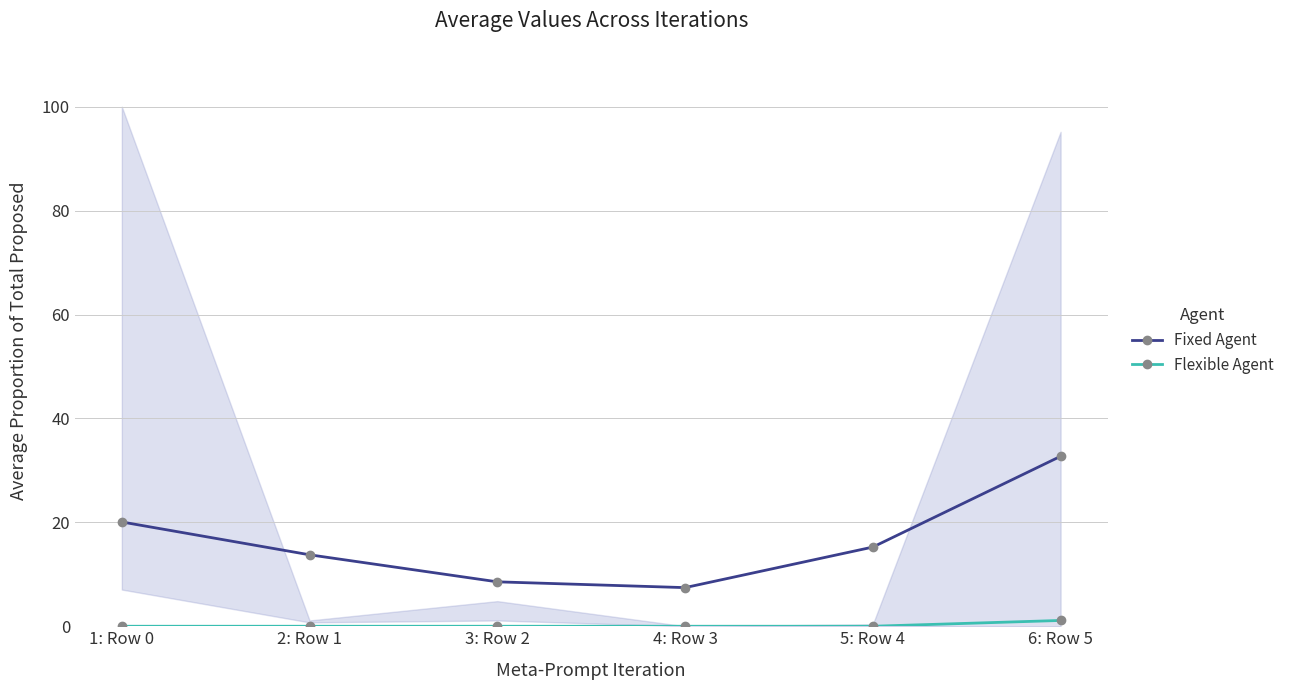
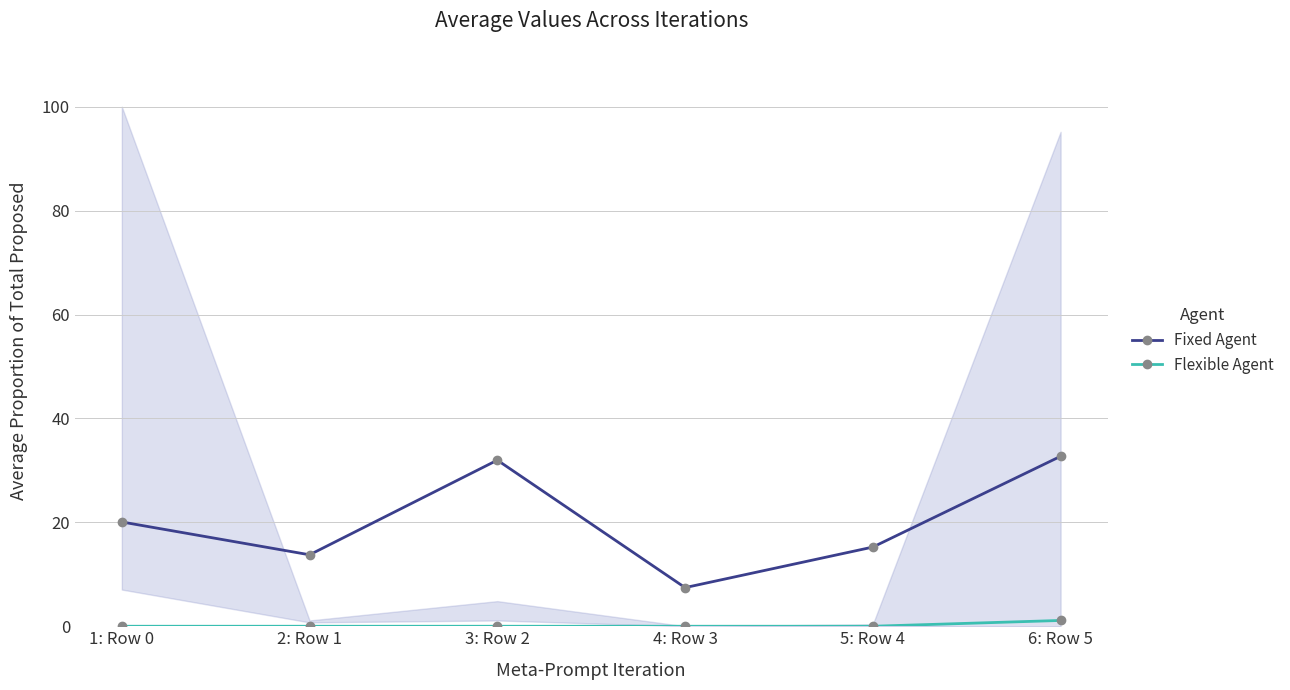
  {
    "Fixed Agent": {
      "1: Row 0": 20,
      "2: Row 1": 14,
-     "3: Row 2": 9,
+     "3: Row 2": 32,
      "4: Row 3": 7,
      "5: Row 4": 15,
      "6: Row 5": 33
    },
    "Flexible Agent": {
      "1: Row 0": 0,
      "2: Row 1": 0,
      "3: Row 2": 0,
      "6: Row 5": 1
    }
  }
